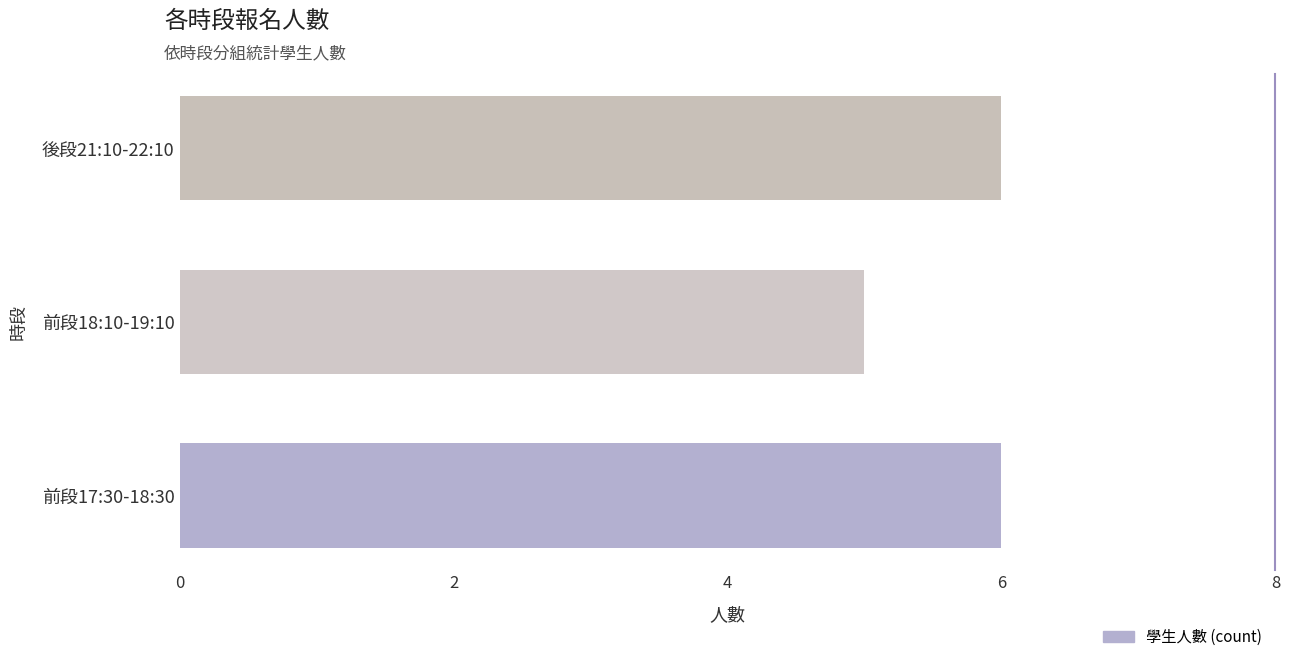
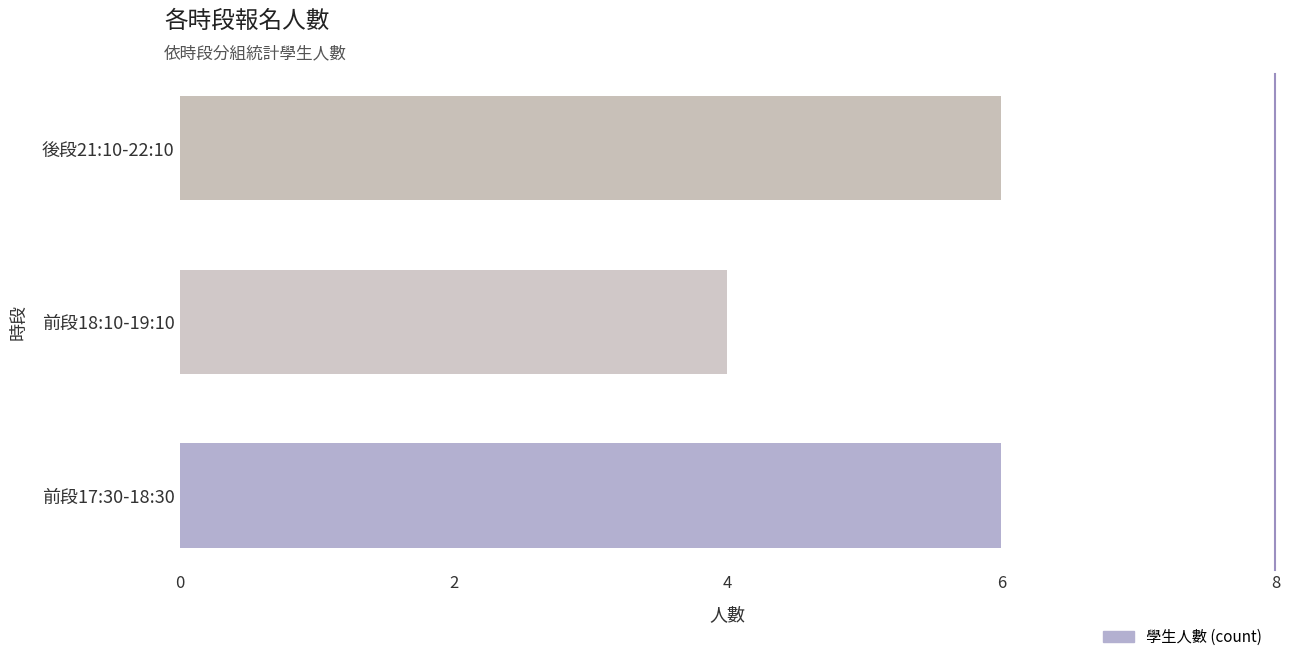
  {
    "後段21:10-22:10": 6,
-   "前段18:10-19:10": 5,
+   "前段18:10-19:10": 4,
    "前段17:30-18:30": 6
  }
